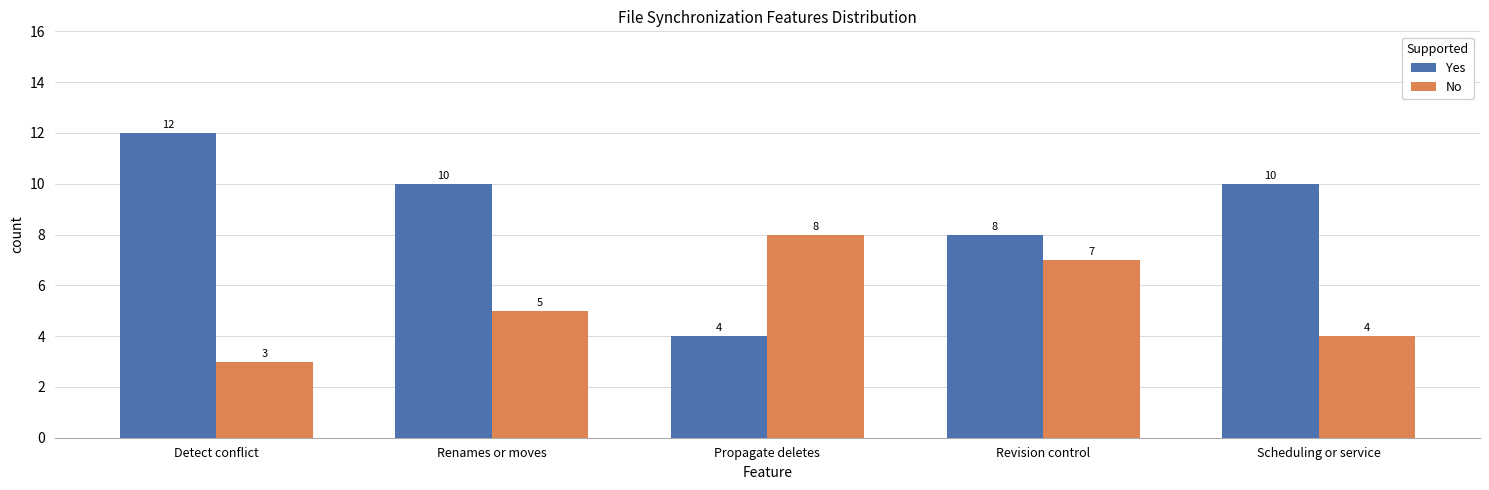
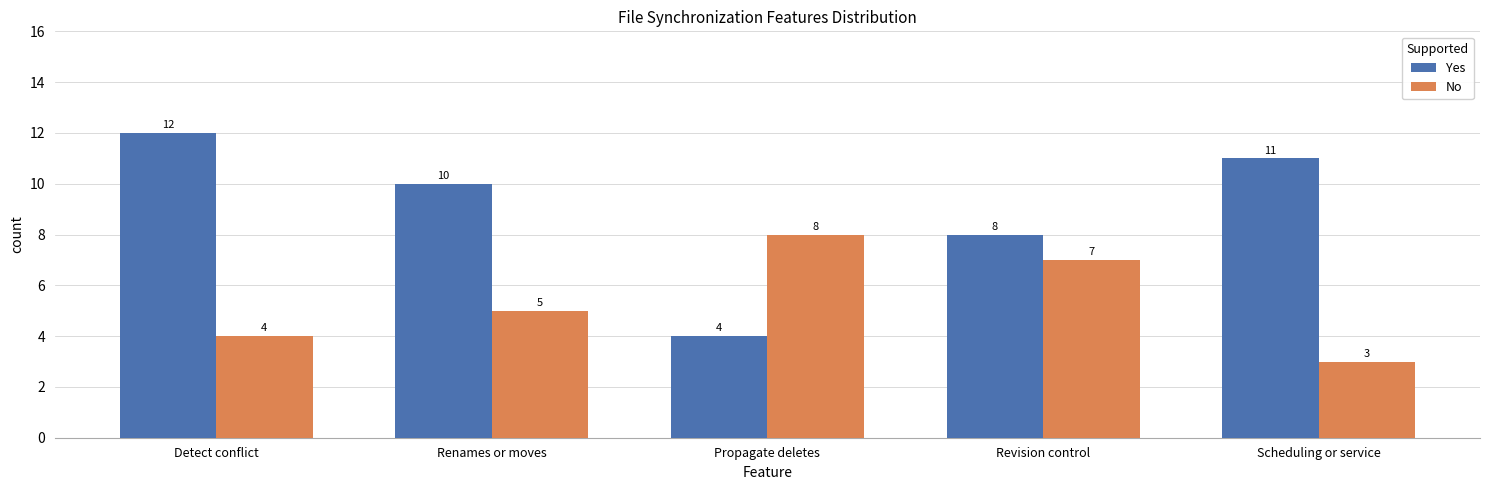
  {
    "Yes": {
      "Detect conflict": 12,
      "Renames or moves": 10,
      "Propagate deletes": 4,
      "Revision control": 8,
-     "Scheduling or service": 10
+     "Scheduling or service": 11
    },
    "No": {
-     "Detect conflict": 3,
+     "Detect conflict": 4,
      "Renames or moves": 5,
      "Propagate deletes": 8,
      "Revision control": 7,
-     "Scheduling or service": 4
+     "Scheduling or service": 3
    }
  }
